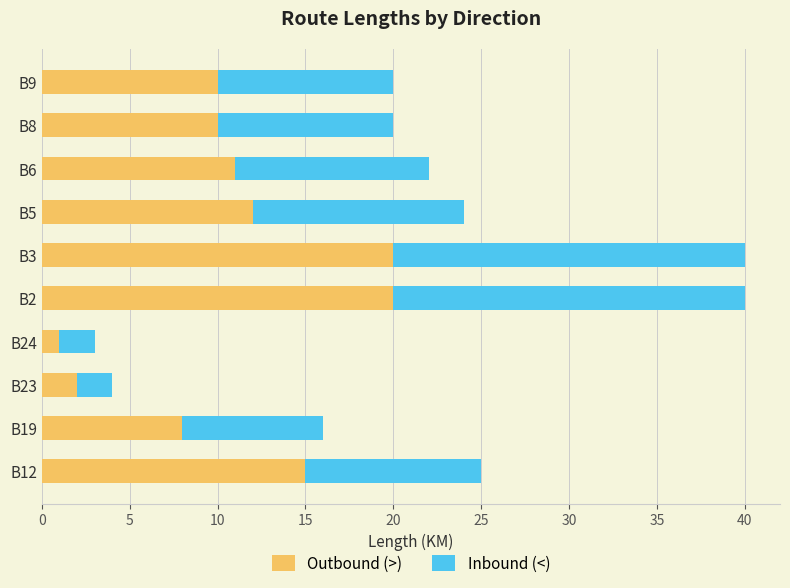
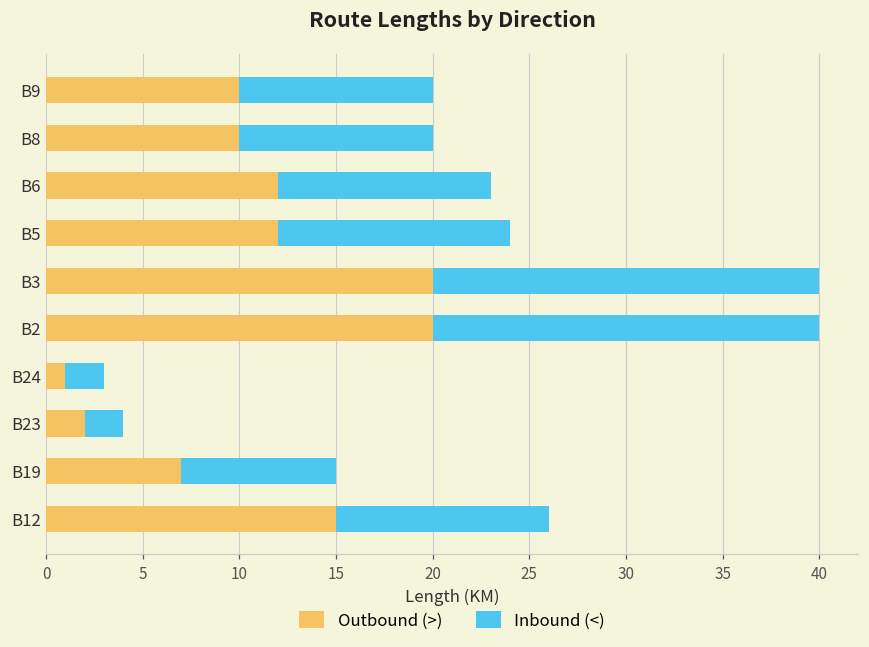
  {
    "Outbound (>)": {
      "B9": 10,
      "B8": 10,
-     "B6": 11,
+     "B6": 12,
      "B5": 12,
      "B3": 20,
      "B2": 20,
      "B24": 1,
      "B23": 2,
-     "B19": 8,
+     "B19": 7,
      "B12": 15
    },
    "Inbound (<)": {
      "B9": 10,
      "B8": 10,
      "B6": 11,
      "B5": 12,
      "B3": 20,
      "B2": 20,
      "B24": 2,
      "B23": 2,
      "B19": 8,
-     "B12": 10
+     "B12": 11
    }
  }
